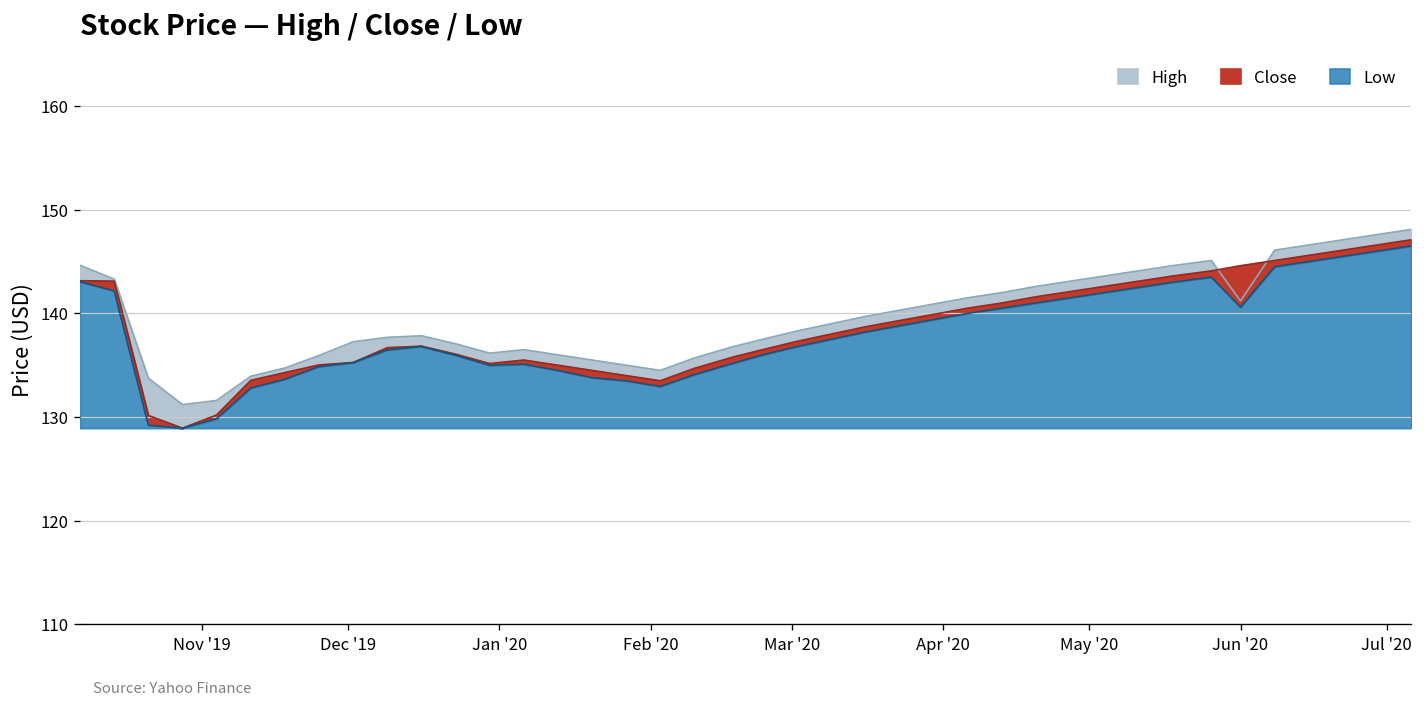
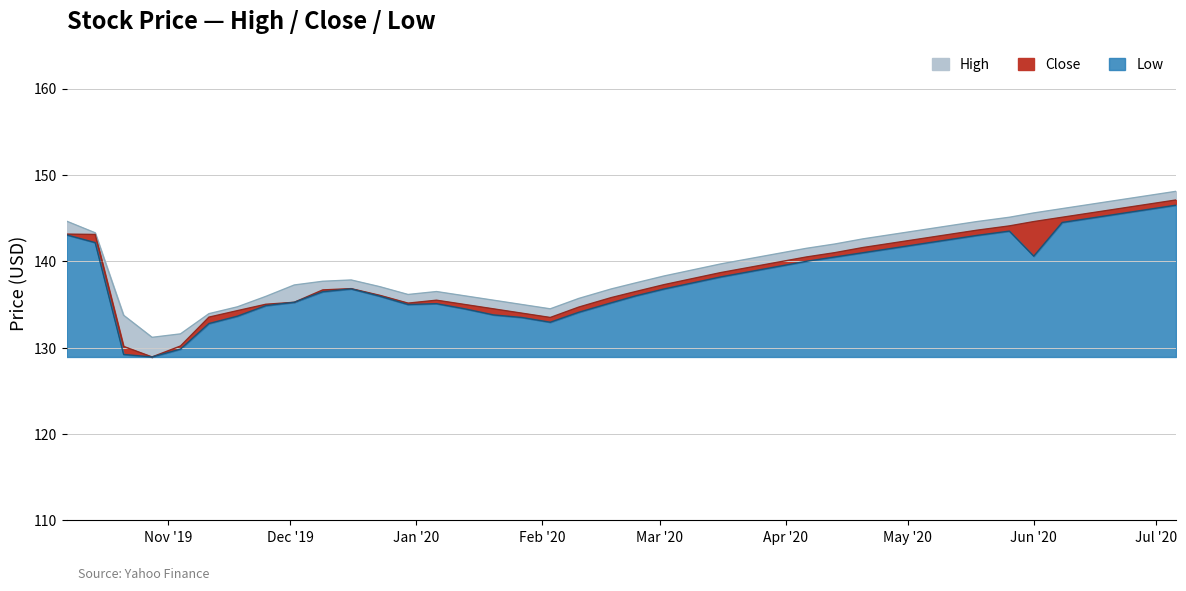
  {
    "High": {
-     "Jun '20": 141
+     "Jun '20": 146
    },
    "Close": {
      "Jun '20": 145
    },
    "Low": {
      "Jun '20": 141
    }
  }
